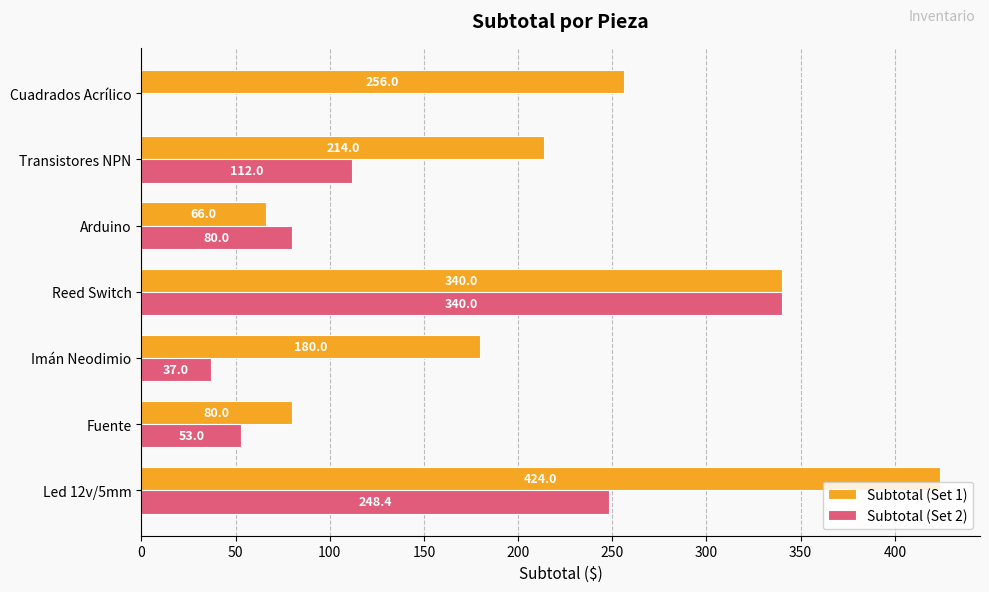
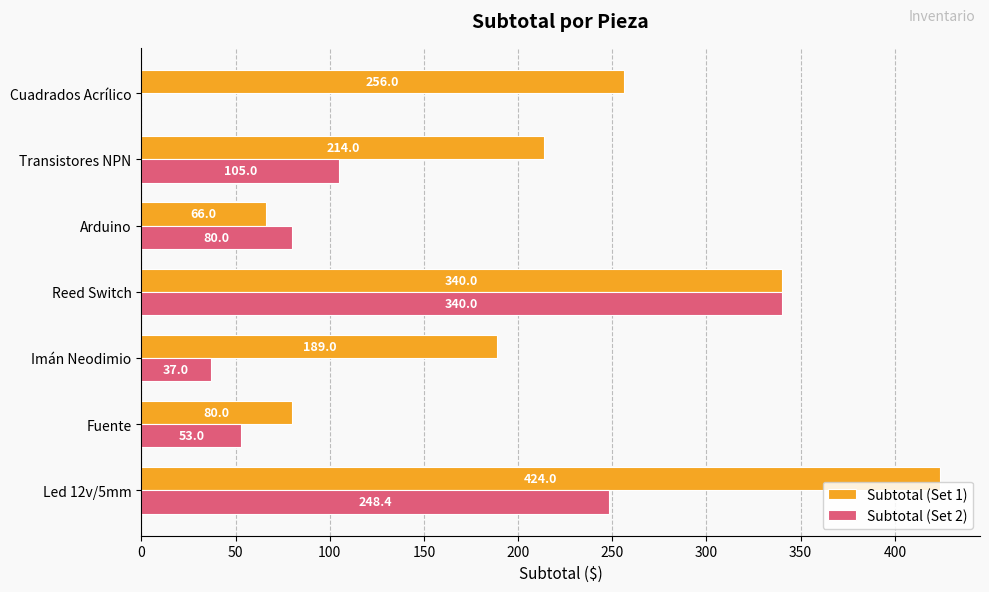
  {
    "Subtotal (Set 1)": {
      "Cuadrados Acrílico": 256.0,
      "Transistores NPN": 214.0,
      "Arduino": 66.0,
      "Reed Switch": 340.0,
-     "Imán Neodimio": 180.0,
+     "Imán Neodimio": 189.0,
      "Fuente": 80.0,
      "Led 12v/5mm": 424.0
    },
    "Subtotal (Set 2)": {
-     "Transistores NPN": 112.0,
+     "Transistores NPN": 105.0,
      "Arduino": 80.0,
      "Reed Switch": 340.0,
      "Imán Neodimio": 37.0,
      "Fuente": 53.0,
      "Led 12v/5mm": 248.4
    }
  }
